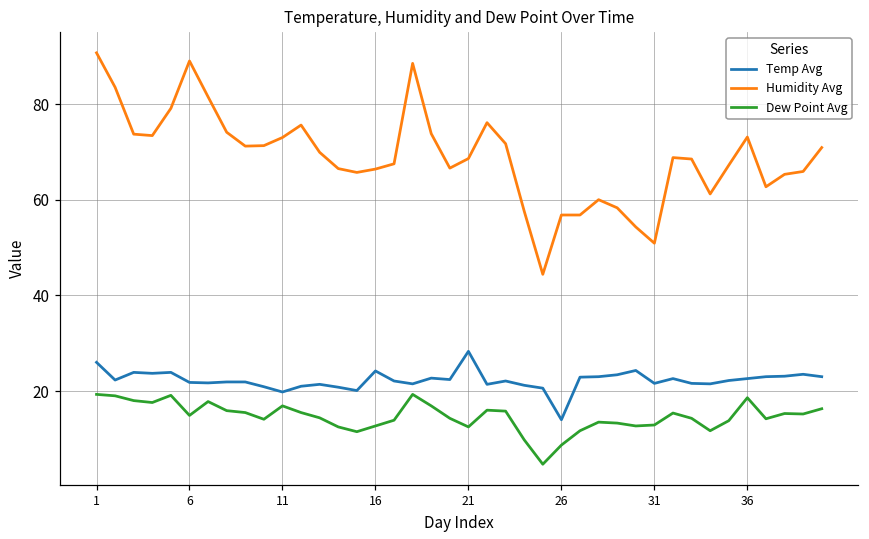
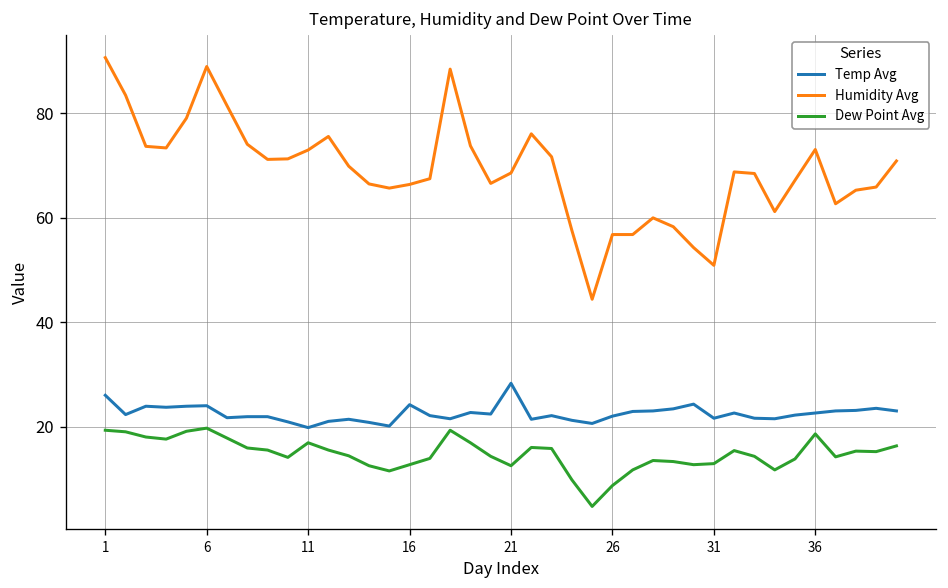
  {
    "Temp Avg": {
      "1": 26,
-     "6": 22,
+     "6": 24,
      "11": 20,
      "16": 24,
      "21": 28,
-     "26": 14,
+     "26": 22,
      "31": 22,
      "36": 23
    },
    "Humidity Avg": {
      "1": 91,
      "6": 89,
      "11": 73,
      "16": 66,
      "21": 69,
      "26": 57,
      "31": 51,
      "36": 73
    },
    "Dew Point Avg": {
      "1": 19,
-     "6": 15,
+     "6": 20,
      "11": 17,
      "16": 13,
      "21": 13,
      "26": 9,
      "31": 13,
      "36": 19
    }
  }
